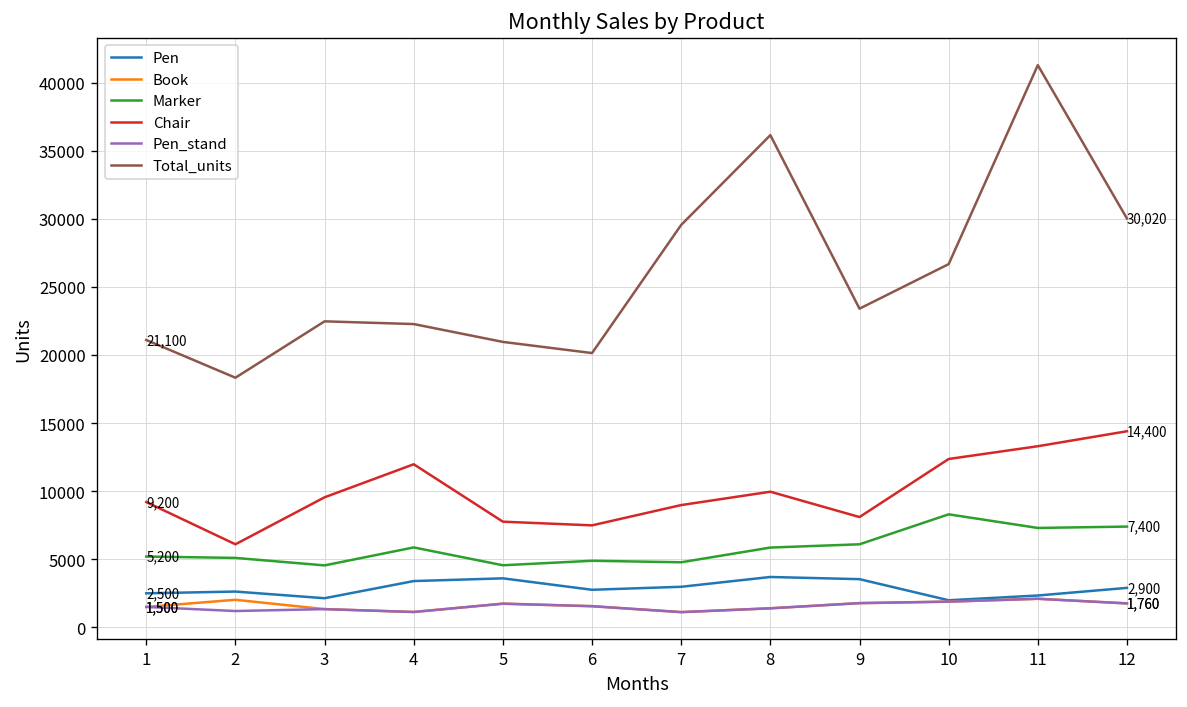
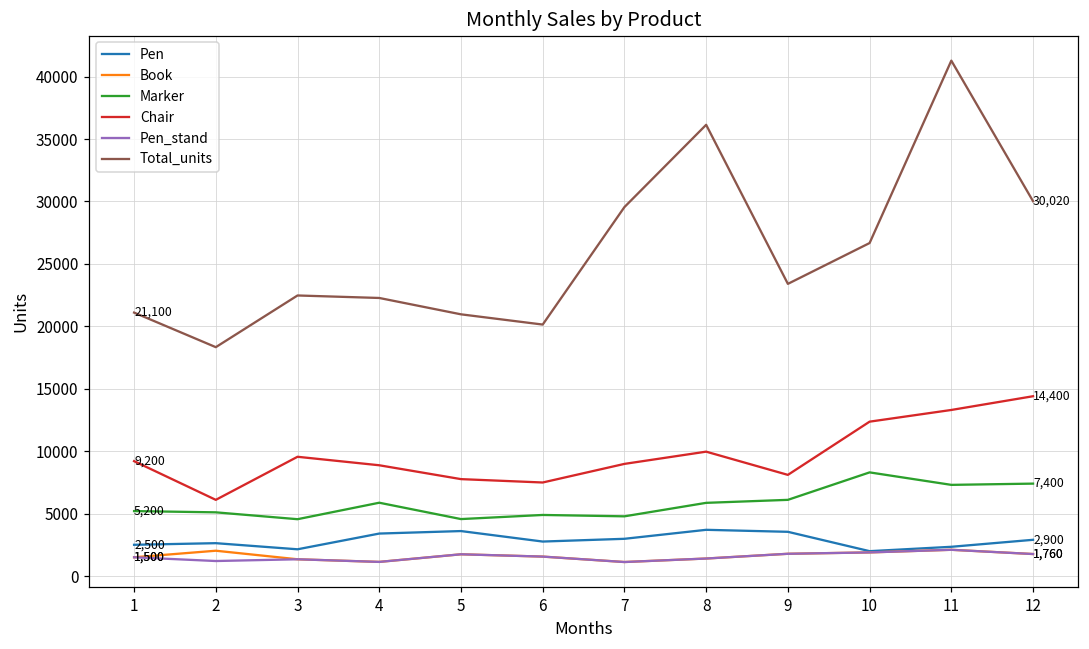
  {
    "Pen": {
      "1": "2,500",
      "12": "2,900"
    },
    "Book": {
      "2": "2000"
    },
    "Marker": {
      "1": "5,200",
      "12": "7,400"
    },
    "Chair": {
      "2": "6100",
      "3": "9600",
-     "4": "12000",
+     "4": "8900",
      "5": "7800",
      "6": "7500",
      "7": "9000",
      "8": "10000",
      "9": "8100",
      "10": "12400",
      "11": "13300"
    },
    "Pen_stand": {
      "2": "1200"
    },
    "Total_units": {
      "1": "21,100",
      "12": "30,020"
    }
  }
